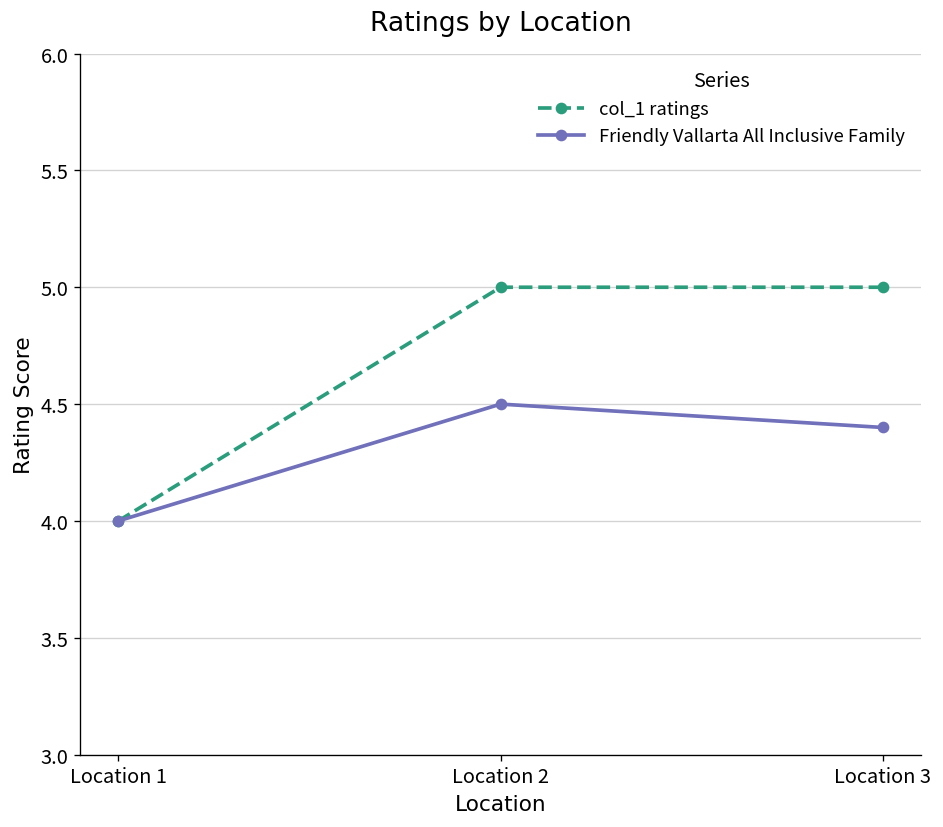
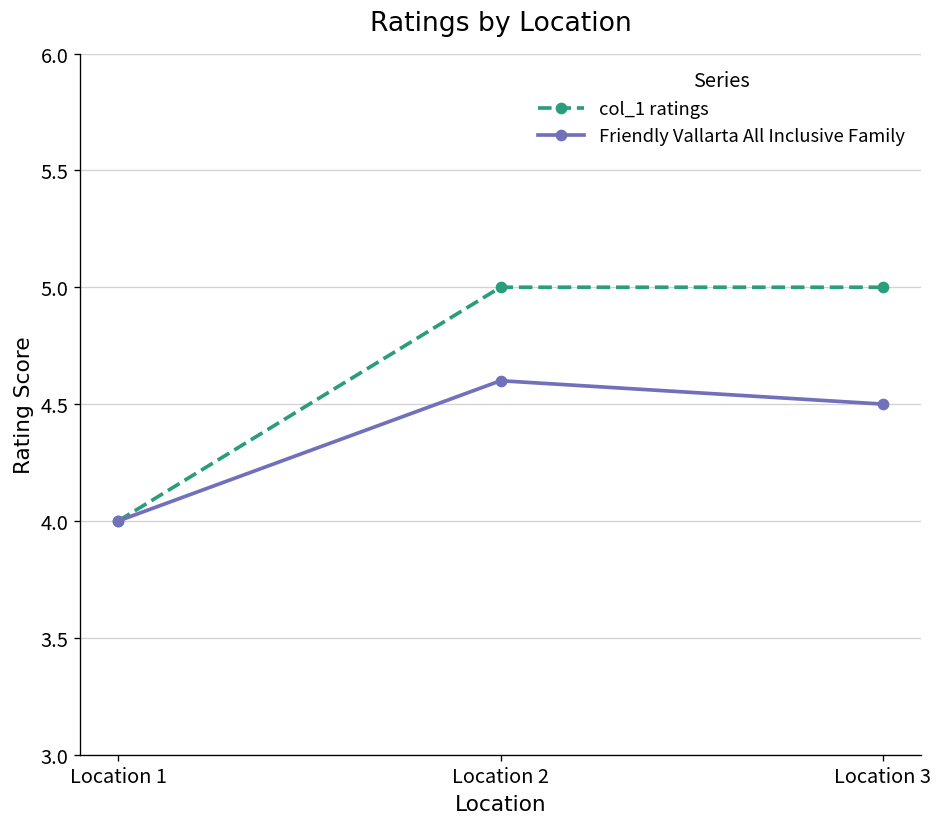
  {
    "col_1 ratings": {
      "Location 2": 5.0,
      "Location 3": 5.0
    },
    "Friendly Vallarta All Inclusive Family": {
-     "Location 2": 4.5,
-     "Location 3": 4.4
+     "Location 2": 4.6,
+     "Location 3": 4.5
    }
  }
